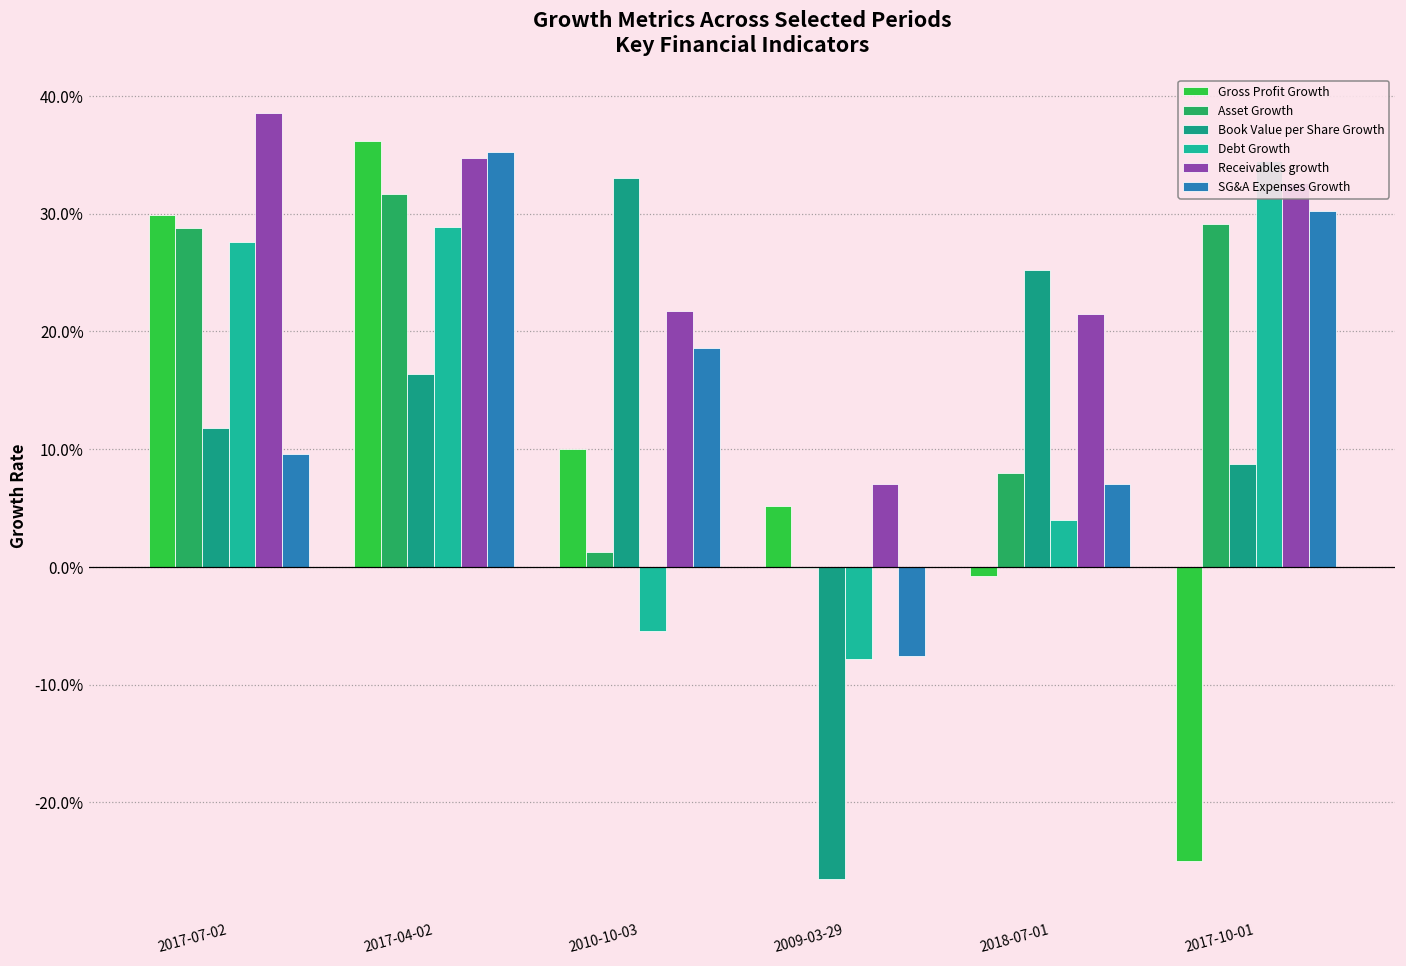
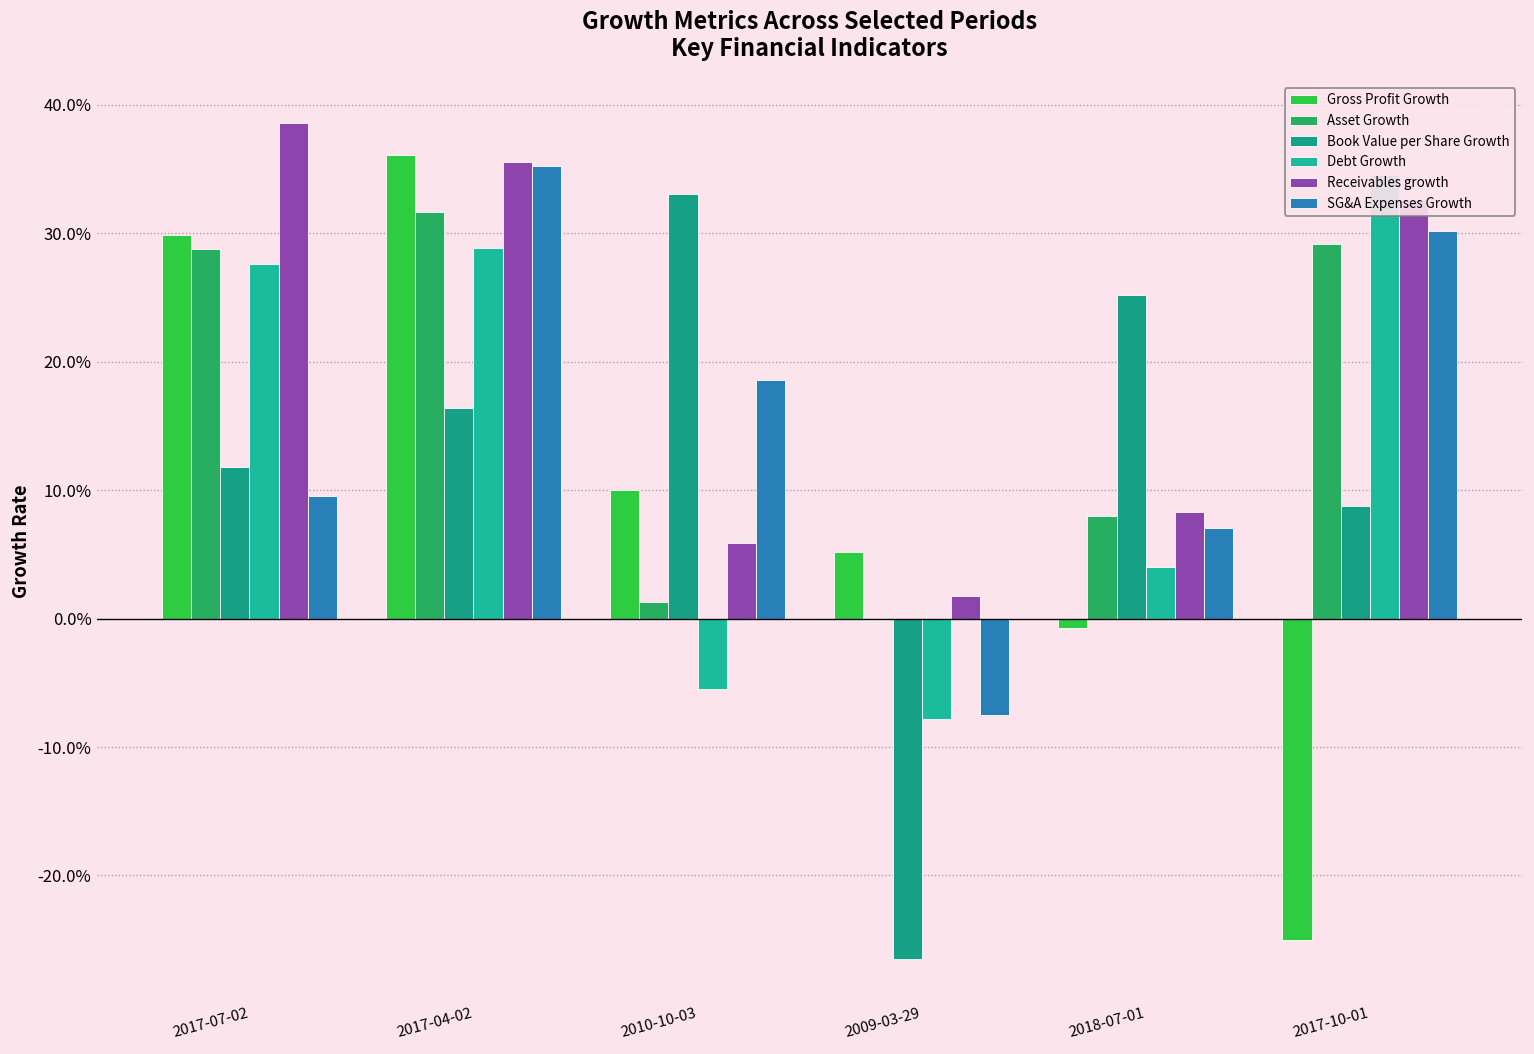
  {
    "Receivables growth": {
      "2017-07-02": "38.6%",
-     "2017-04-02": "34.7%",
-     "2010-10-03": "21.7%",
-     "2009-03-29": "7.1%",
-     "2018-07-01": "21.5%"
+     "2017-04-02": "35.6%",
+     "2010-10-03": "5.9%",
+     "2009-03-29": "1.8%",
+     "2018-07-01": "8.3%"
    },
    "SG&A Expenses Growth": {
      "2017-07-02": "9.6%",
      "2017-04-02": "35.3%",
      "2010-10-03": "18.6%",
      "2009-03-29": "-7.5%",
      "2018-07-01": "7.0%",
      "2017-10-01": "30.2%"
    }
  }
